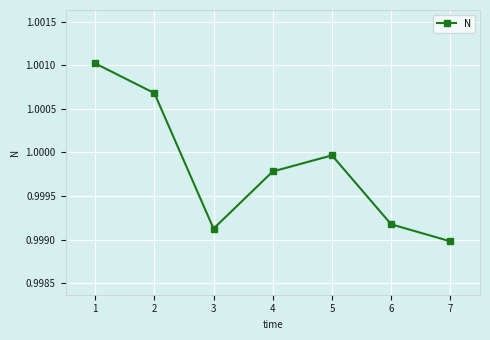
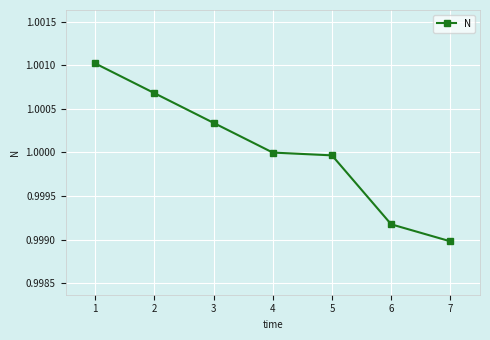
  {
    "1": 1.0010,
    "2": 1.0007,
-   "3": 0.9991,
-   "4": 0.9998,
+   "3": 1.0003,
+   "4": 1.0000,
    "5": 1.0000,
    "6": 0.9992,
    "7": 0.9990
  }
